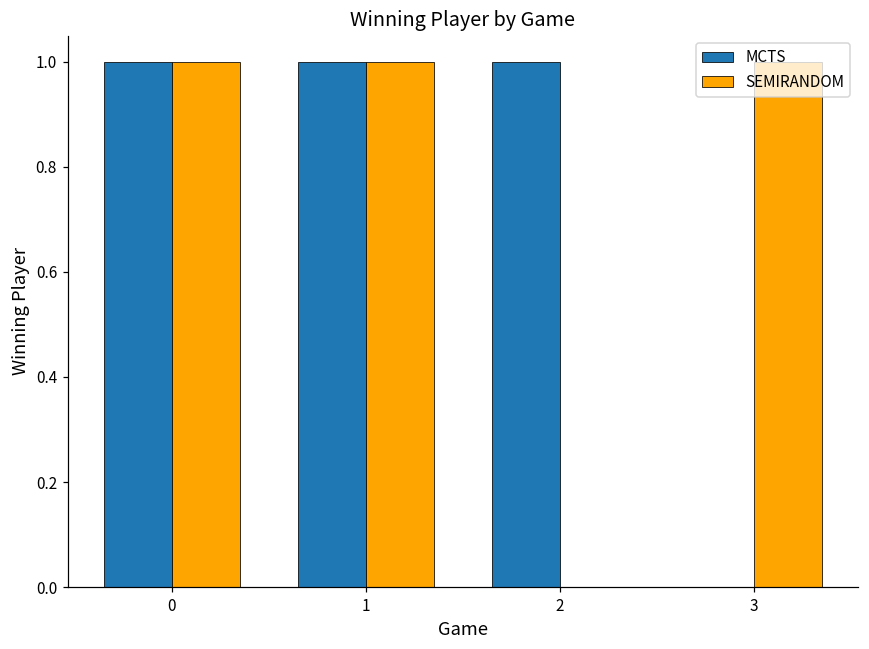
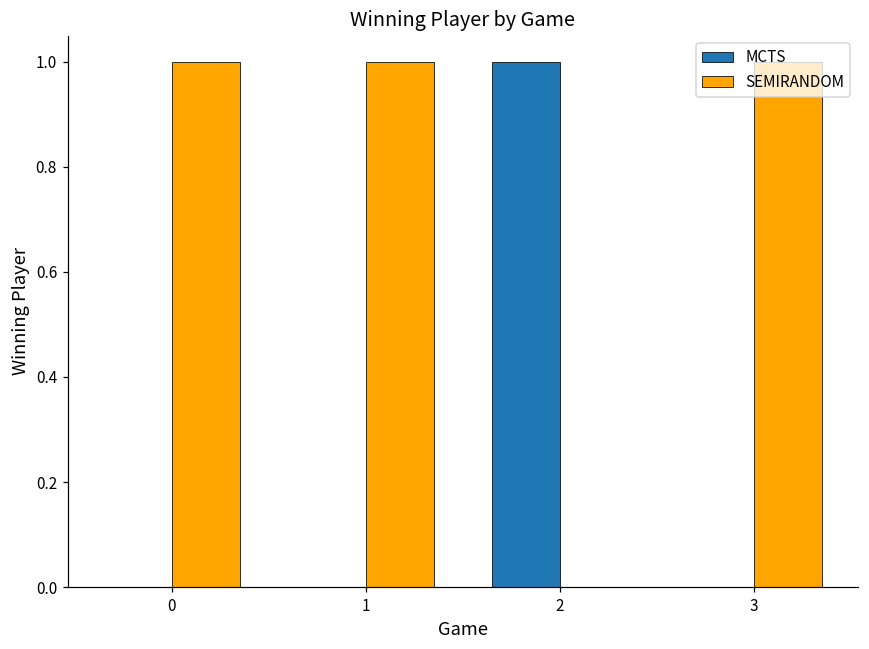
  {
    "MCTS": {
-     "0": 1,
-     "1": 1,
+     "0": 0,
+     "1": 0,
      "2": 1,
      "3": 0
    },
    "SEMIRANDOM": {
      "0": 1,
      "1": 1,
      "2": 0
    }
  }
